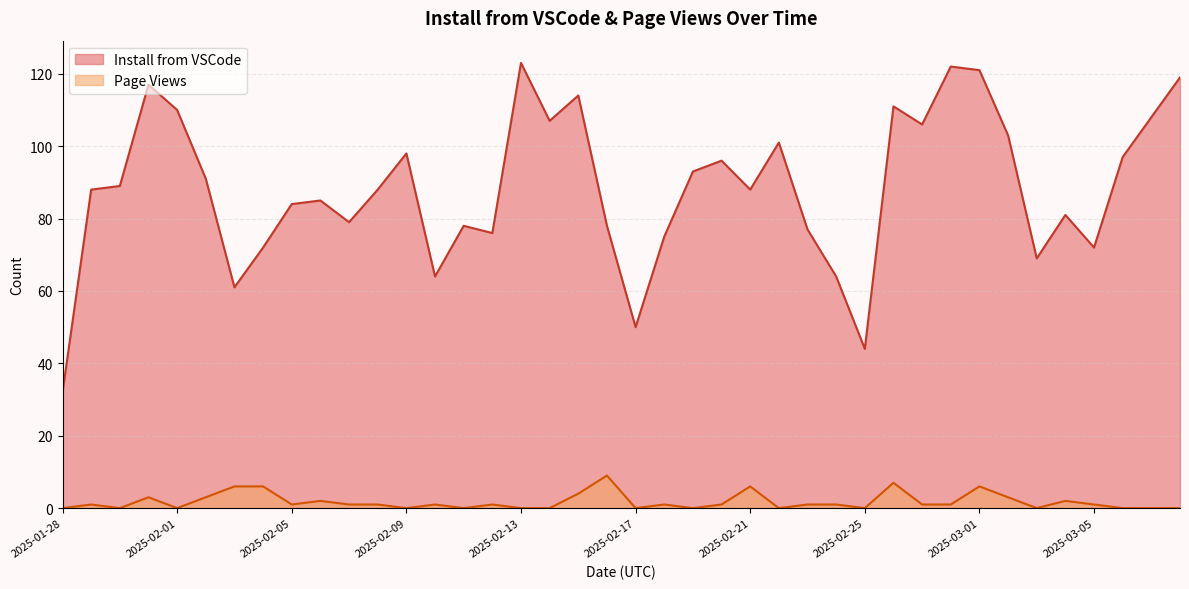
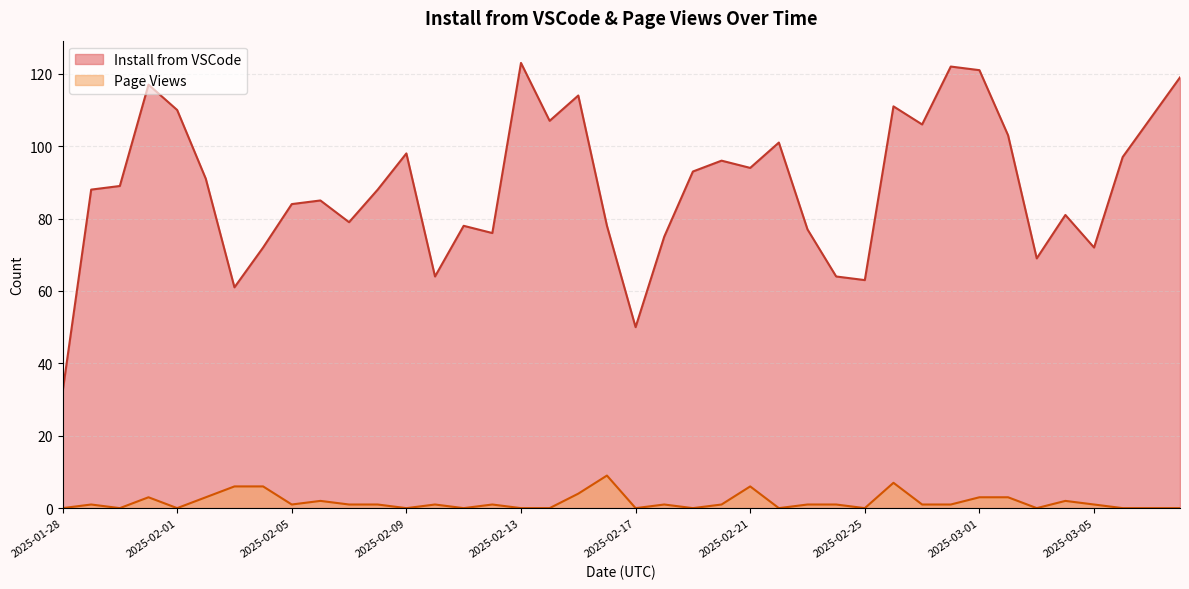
  {
    "Install from VSCode": {
      "2025-01-28": 32,
      "2025-02-01": 110,
      "2025-02-05": 84,
      "2025-02-09": 98,
      "2025-02-13": 123,
      "2025-02-17": 50,
-     "2025-02-21": 88,
-     "2025-02-25": 44,
+     "2025-02-21": 94,
+     "2025-02-25": 63,
      "2025-03-01": 121,
      "2025-03-05": 72
    },
    "Page Views": {
      "2025-01-28": 0,
      "2025-02-01": 0,
      "2025-02-05": 1,
      "2025-02-09": 0,
      "2025-02-13": 0,
      "2025-02-17": 0,
      "2025-02-21": 6,
      "2025-02-25": 0,
-     "2025-03-01": 6,
+     "2025-03-01": 3,
      "2025-03-05": 1
    }
  }
